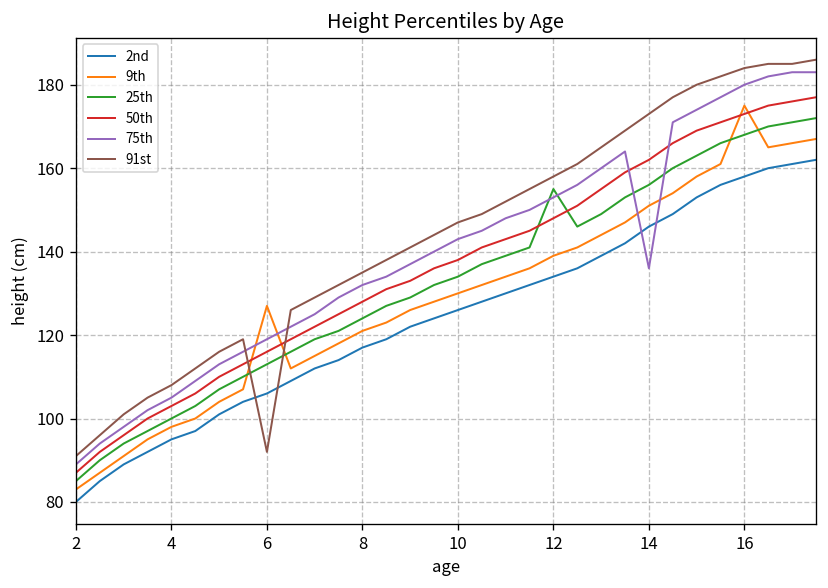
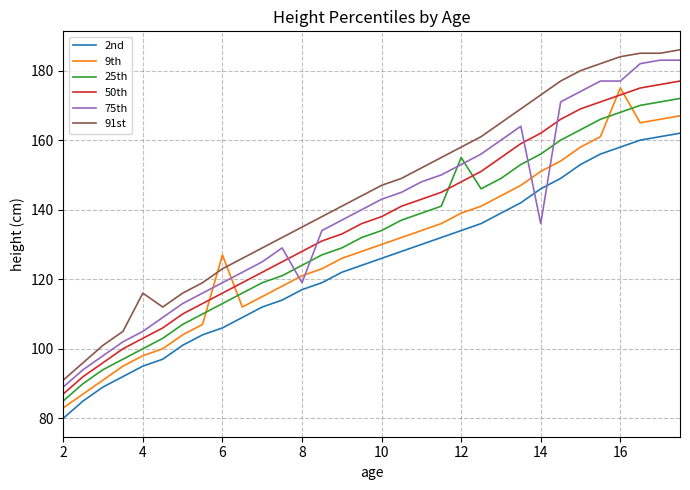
  {
    "2nd": {
      "2": 80,
      "4": 95,
      "6": 106,
      "8": 117,
      "10": 126,
      "12": 134,
      "14": 146,
      "16": 158
    },
    "9th": {
      "2": 83,
      "4": 98,
      "6": 127,
      "8": 121,
      "10": 130,
      "12": 139,
      "14": 151,
      "16": 175
    },
    "25th": {
      "2": 85,
      "4": 100,
      "6": 113,
      "8": 124,
      "10": 134,
      "12": 155,
      "14": 156,
      "16": 168
    },
    "50th": {
      "2": 87,
      "4": 103,
      "6": 116,
      "8": 128,
      "10": 138,
      "12": 148,
      "14": 162,
      "16": 173
    },
    "75th": {
      "2": 89,
      "4": 105,
      "6": 119,
-     "8": 132,
+     "8": 119,
      "10": 143,
      "12": 153,
      "14": 136,
-     "16": 180
+     "16": 177
    },
    "91st": {
      "2": 91,
-     "4": 108,
-     "6": 92,
+     "4": 116,
+     "6": 123,
      "8": 135,
      "10": 147,
      "12": 158,
      "14": 173,
      "16": 184
    }
  }
